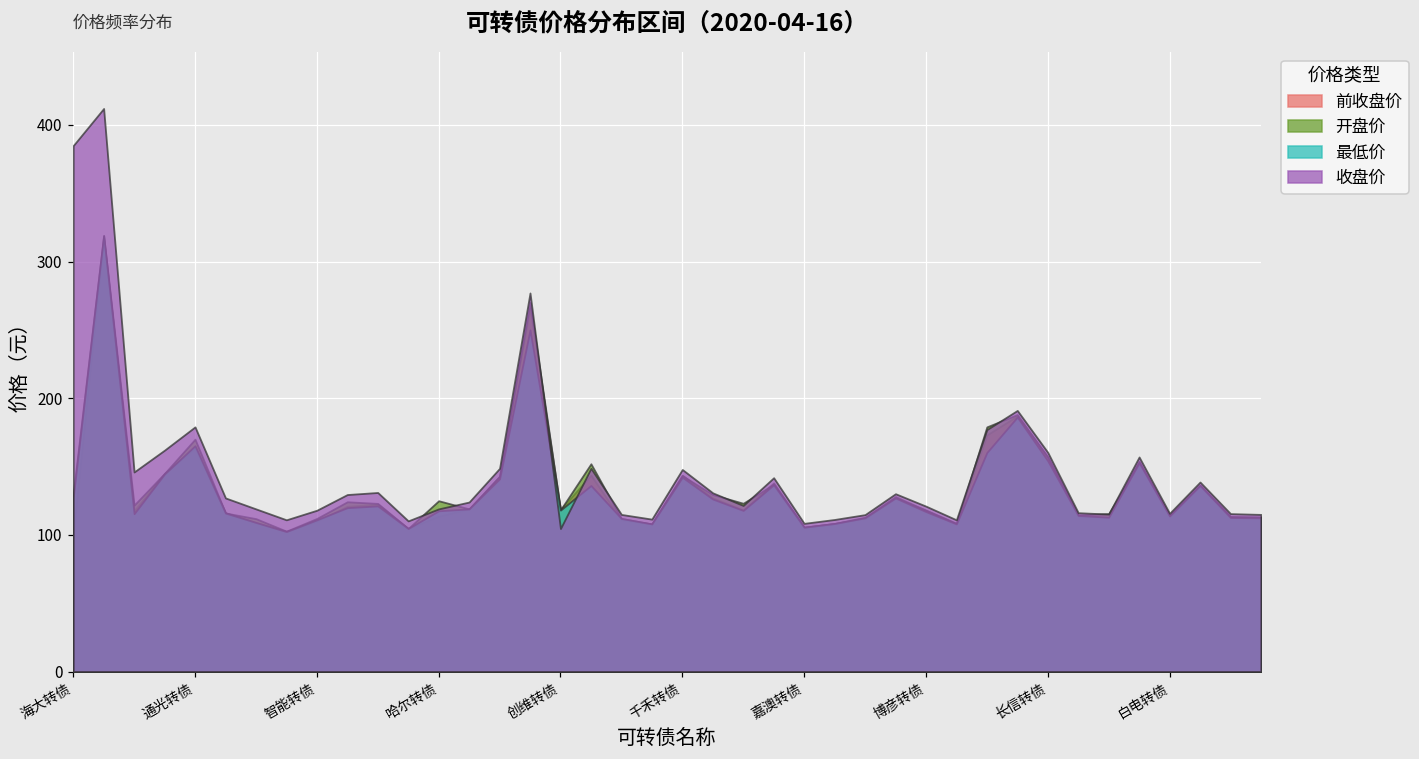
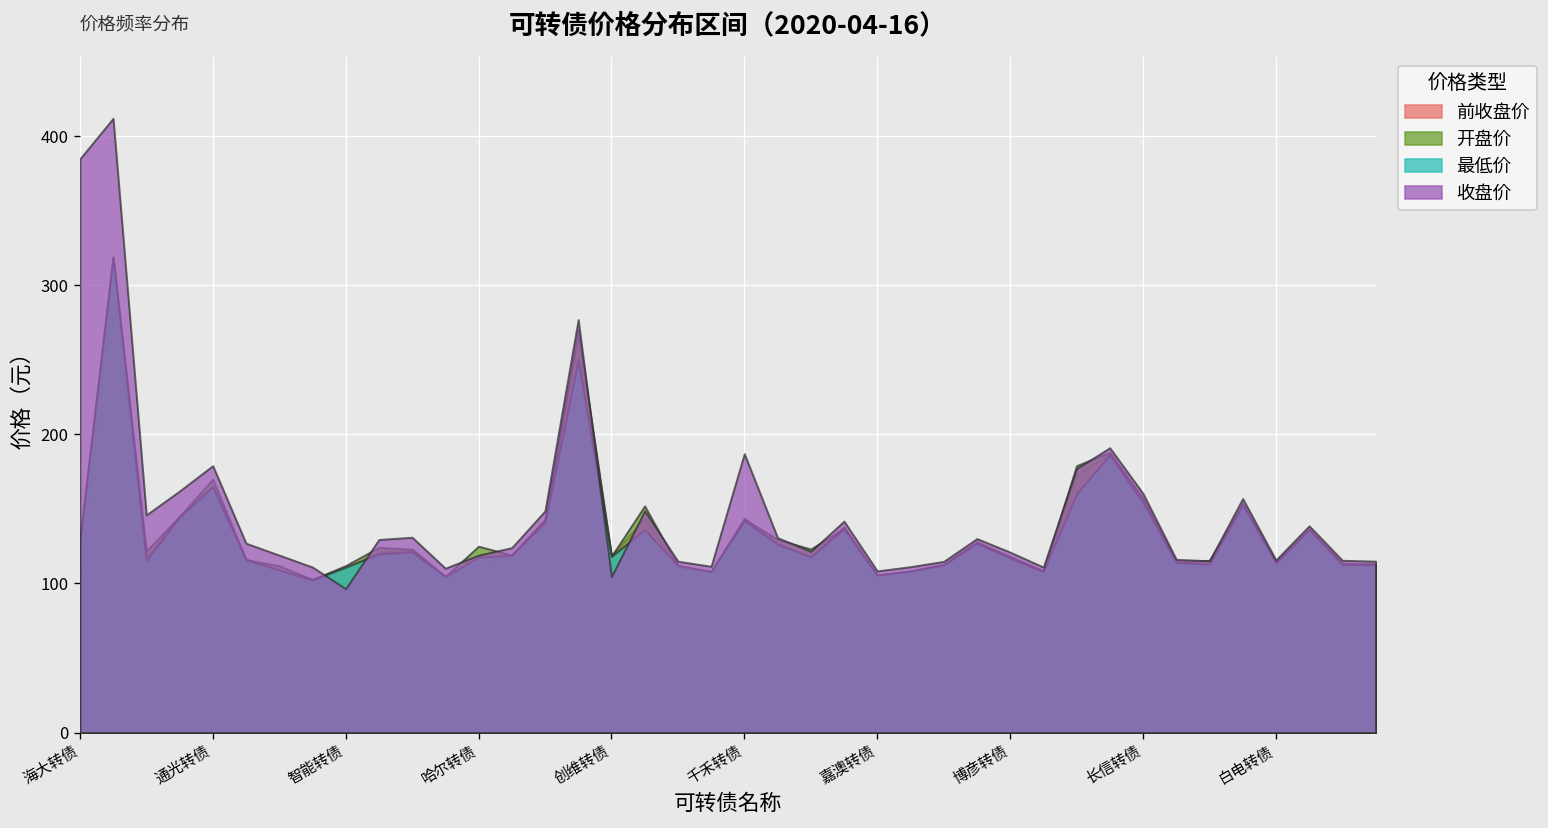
  {
    "前收盘价": {
      "海大转债": 100,
      "哈尔转债": 114
    },
    "开盘价": {
      "海大转债": 130,
      "通光转债": 170,
      "哈尔转债": 125
    },
    "最低价": {
      "海大转债": 127,
      "长信转债": 154
    },
    "收盘价": {
      "海大转债": 385,
      "通光转债": 179,
-     "智能转债": 118,
+     "智能转债": 97,
      "创维转债": 105,
-     "千禾转债": 148,
+     "千禾转债": 187,
      "嘉澳转债": 108,
      "博彦转债": 121,
      "长信转债": 160
    }
  }
